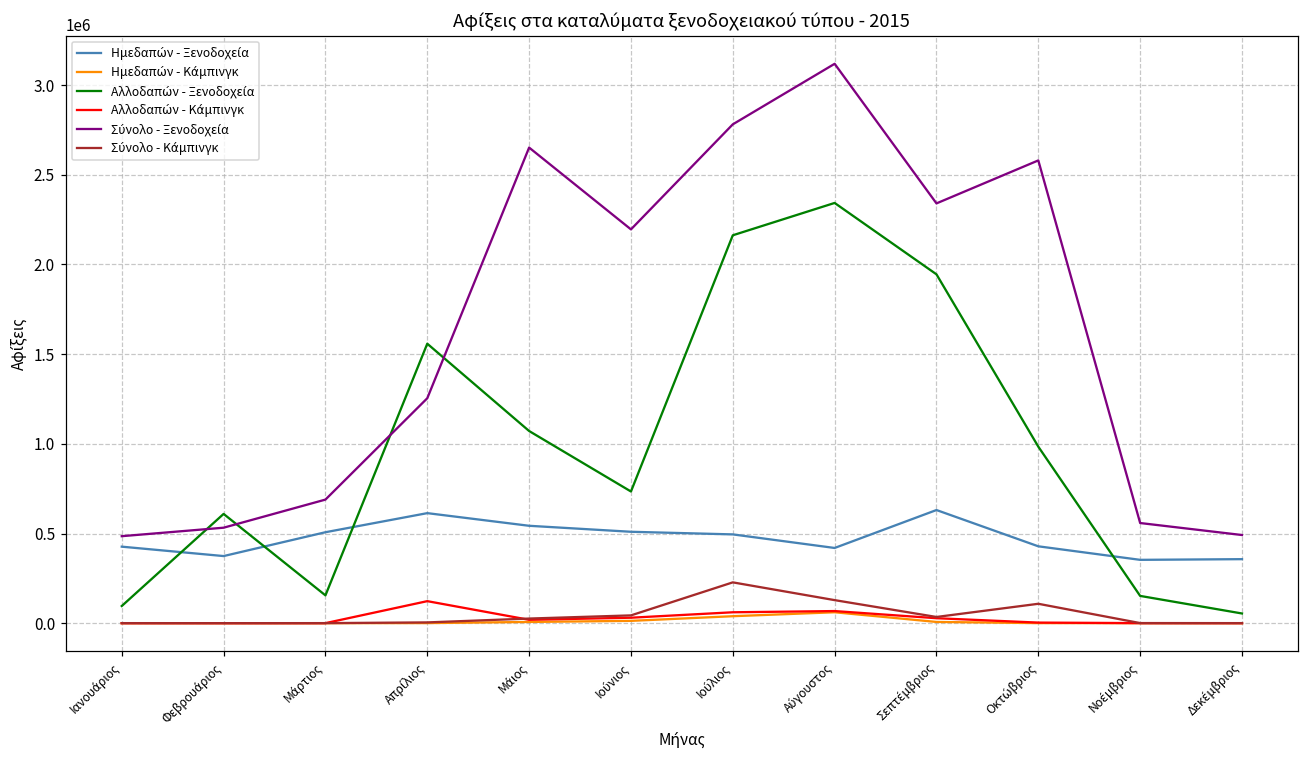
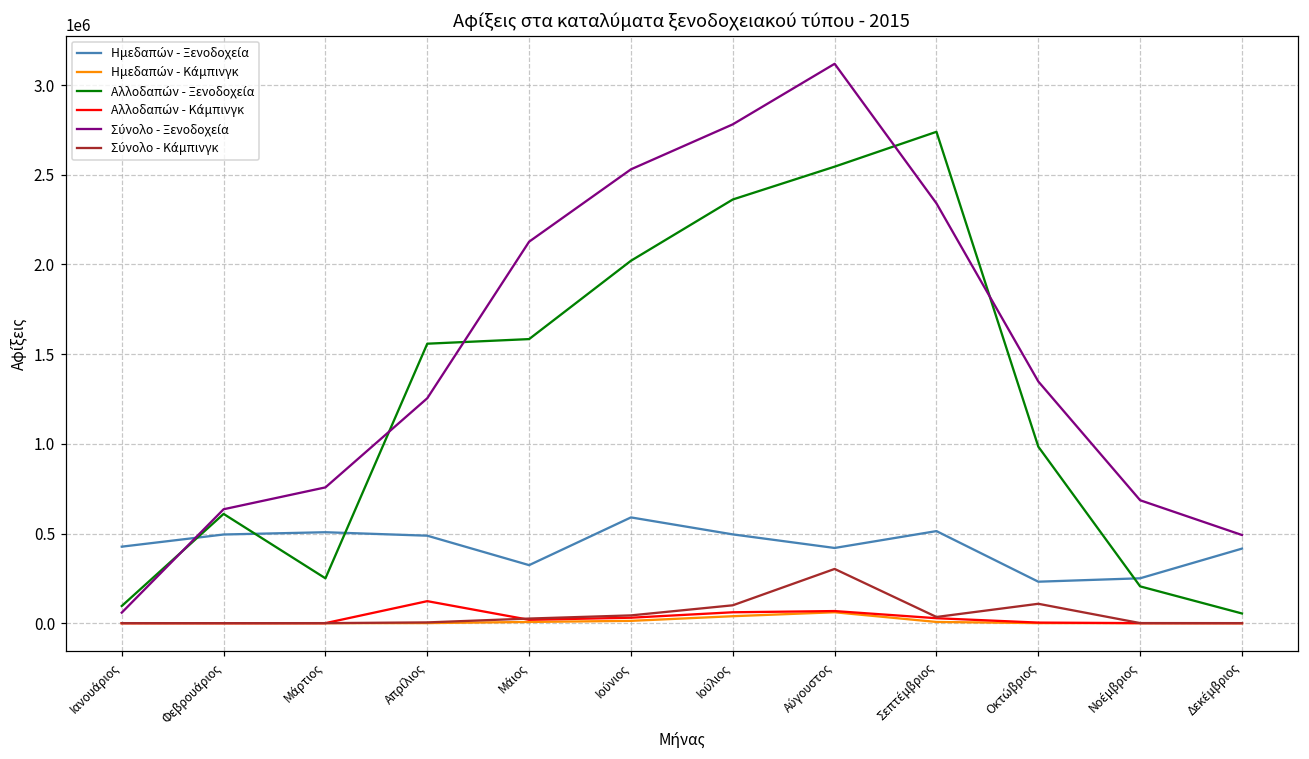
  {
    "Ημεδαπών - Ξενοδοχεία": {
      "Ιανουάριος": 430000,
-     "Φεβρουάριος": 370000,
+     "Φεβρουάριος": 490000,
      "Μάρτιος": 510000,
-     "Απρίλιος": 610000,
-     "Μάιος": 540000,
-     "Ιούνιος": 510000,
+     "Απρίλιος": 490000,
+     "Μάιος": 320000,
+     "Ιούνιος": 590000,
      "Ιούλιος": 500000,
      "Αύγουστος": 420000,
-     "Σεπτέμβριος": 630000,
-     "Οκτώβριος": 430000,
-     "Νοέμβριος": 350000,
-     "Δεκέμβριος": 360000
+     "Σεπτέμβριος": 510000,
+     "Οκτώβριος": 230000,
+     "Νοέμβριος": 250000,
+     "Δεκέμβριος": 420000
    },
    "Ημεδαπών - Κάμπινγκ": {
      "Ιούνιος": 10000,
      "Ιούλιος": 40000,
      "Σεπτέμβριος": 10000
    },
    "Αλλοδαπών - Ξενοδοχεία": {
      "Ιανουάριος": 100000,
      "Φεβρουάριος": 610000,
-     "Μάρτιος": 160000,
+     "Μάρτιος": 250000,
      "Απρίλιος": 1560000,
-     "Μάιος": 1070000,
-     "Ιούνιος": 730000,
-     "Ιούλιος": 2160000,
-     "Αύγουστος": 2340000,
-     "Σεπτέμβριος": 1950000,
+     "Μάιος": 1580000,
+     "Ιούνιος": 2020000,
+     "Ιούλιος": 2360000,
+     "Αύγουστος": 2550000,
+     "Σεπτέμβριος": 2740000,
      "Οκτώβριος": 980000,
-     "Νοέμβριος": 150000,
+     "Νοέμβριος": 210000,
      "Δεκέμβριος": 50000
    },
    "Αλλοδαπών - Κάμπινγκ": {
      "Απρίλιος": 120000,
      "Ιούλιος": 60000
    },
    "Σύνολο - Ξενοδοχεία": {
-     "Ιανουάριος": 490000,
-     "Φεβρουάριος": 530000,
-     "Μάρτιος": 690000,
+     "Ιανουάριος": 60000,
+     "Φεβρουάριος": 640000,
+     "Μάρτιος": 760000,
      "Απρίλιος": 1250000,
-     "Μάιος": 2650000,
-     "Ιούνιος": 2200000,
+     "Μάιος": 2130000,
+     "Ιούνιος": 2530000,
      "Ιούλιος": 2780000,
      "Αύγουστος": 3120000,
      "Σεπτέμβριος": 2340000,
-     "Οκτώβριος": 2580000,
-     "Νοέμβριος": 560000,
+     "Οκτώβριος": 1350000,
+     "Νοέμβριος": 690000,
      "Δεκέμβριος": 490000
    },
    "Σύνολο - Κάμπινγκ": {
-     "Ιούλιος": 230000,
-     "Αύγουστος": 130000,
+     "Ιούλιος": 100000,
+     "Αύγουστος": 300000,
      "Οκτώβριος": 110000
    }
  }
